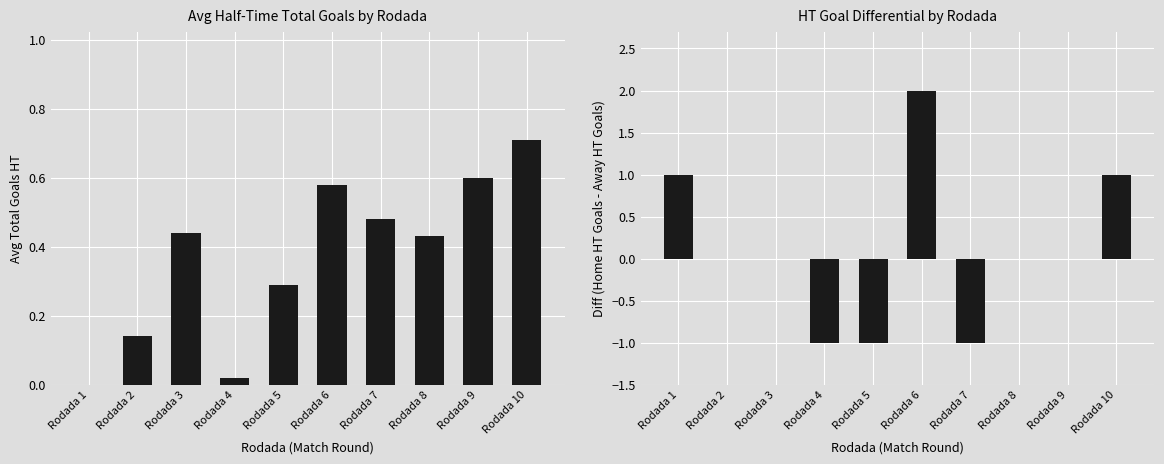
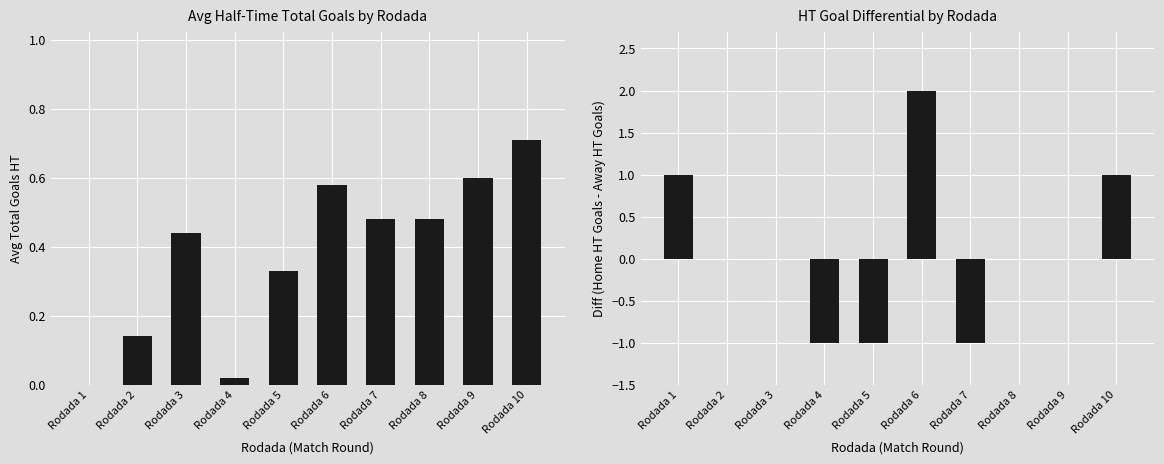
  {
    "Avg Half-Time Total Goals by Rodada": {
      "Rodada 1": 0.00,
      "Rodada 2": 0.14,
      "Rodada 3": 0.44,
      "Rodada 4": 0.02,
-     "Rodada 5": 0.29,
+     "Rodada 5": 0.33,
      "Rodada 6": 0.58,
      "Rodada 7": 0.48,
-     "Rodada 8": 0.43,
+     "Rodada 8": 0.48,
      "Rodada 9": 0.60,
      "Rodada 10": 0.71
    },
    "HT Goal Differential by Rodada": {
      "Rodada 1": 1.0,
      "Rodada 2": 0.0,
      "Rodada 3": 0.0,
      "Rodada 4": -1.0,
      "Rodada 5": -1.0,
      "Rodada 6": 2.0,
      "Rodada 7": -1.0,
      "Rodada 8": 0.0,
      "Rodada 9": 0.0,
      "Rodada 10": 1.0
    }
  }
